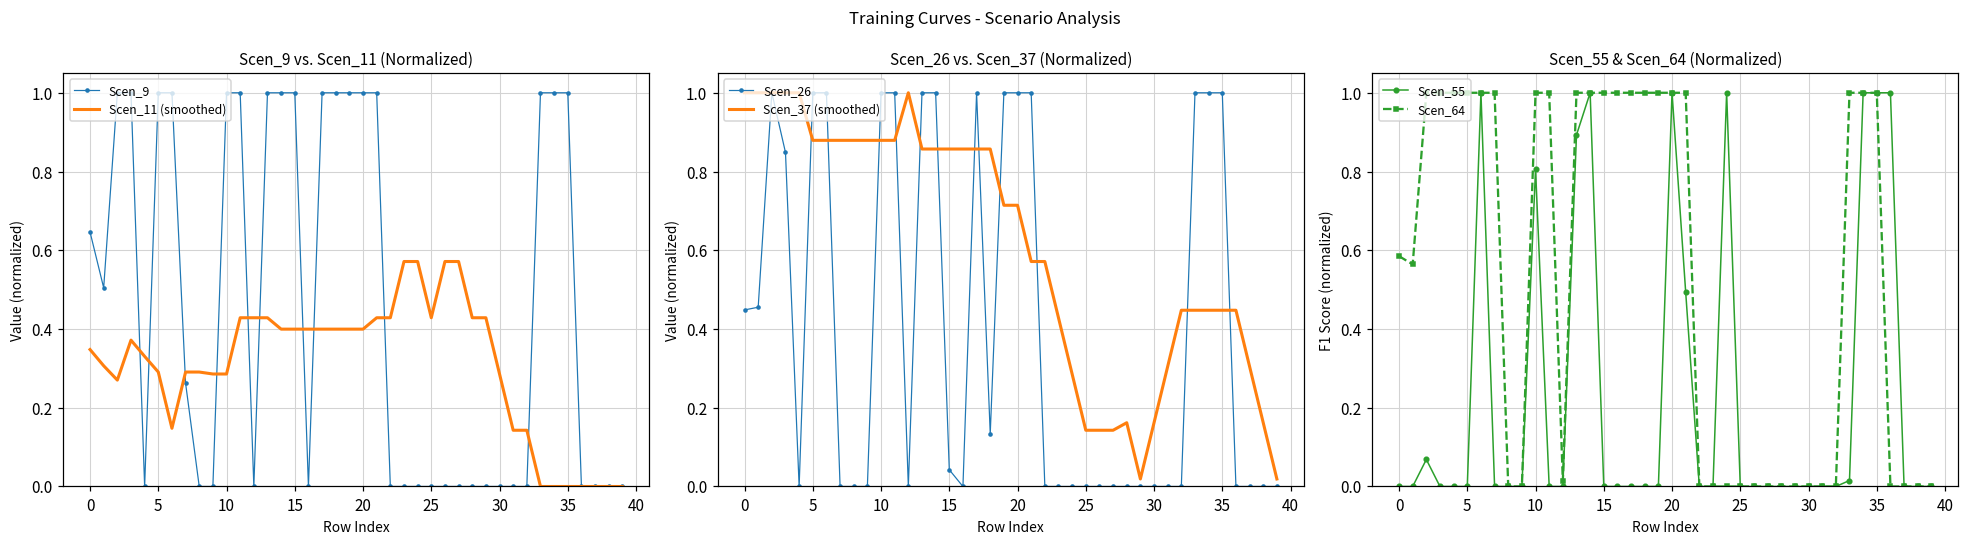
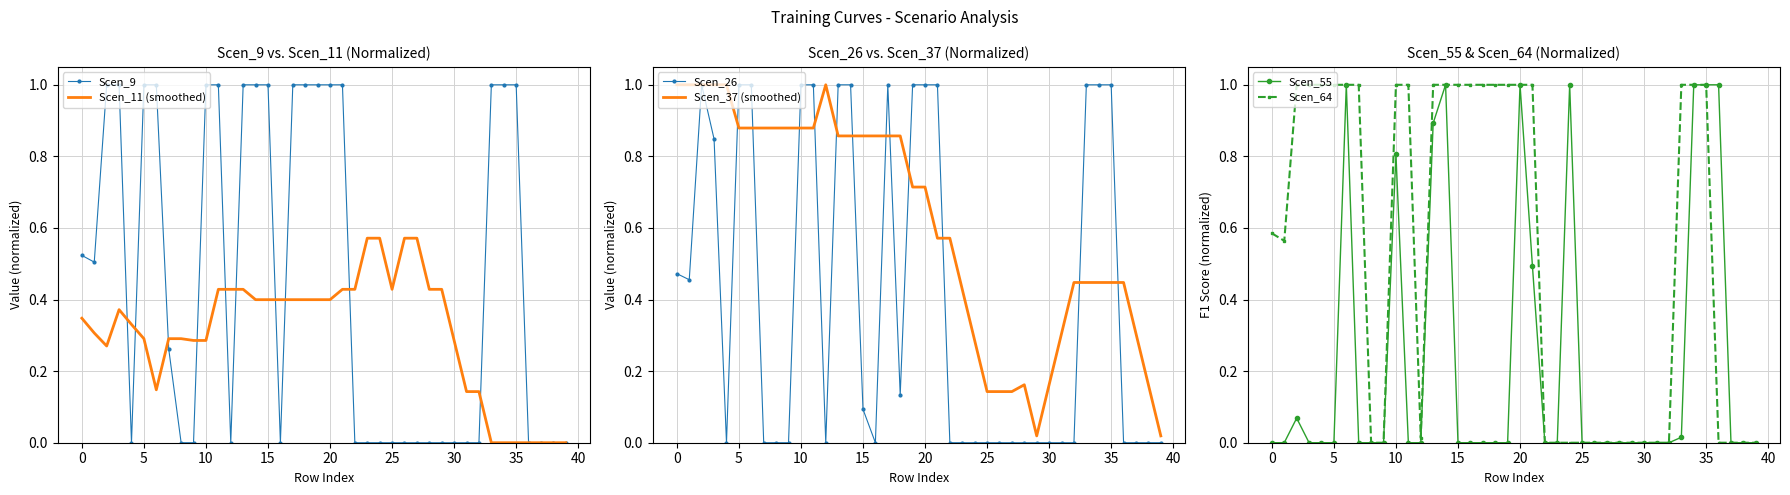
  {
    "Scen_9 vs. Scen_11 (Normalized)": {
      "Scen_9": {
-       "0": 0.65,
+       "0": 0.52,
        "15": 1.00,
        "20": 1.00,
        "25": 0.00,
        "30": 0.00,
        "35": 1.00
      },
      "Scen_11 (smoothed)": {
        "0": 0.35,
        "5": 0.29,
        "10": 0.29,
        "15": 0.40,
        "20": 0.40,
        "25": 0.43,
        "30": 0.29,
        "35": 0.00
      }
    },
    "Scen_26 vs. Scen_37 (Normalized)": {
      "Scen_26": {
-       "0": 0.45,
-       "15": 0.04,
+       "0": 0.47,
+       "15": 0.09,
        "20": 1.00,
        "25": 0.00,
        "30": 0.00,
        "35": 1.00
      },
      "Scen_37 (smoothed)": {
        "5": 0.88,
        "10": 0.88,
        "15": 0.86,
        "20": 0.71,
        "25": 0.14,
        "30": 0.16,
        "35": 0.45
      }
    }
  }
